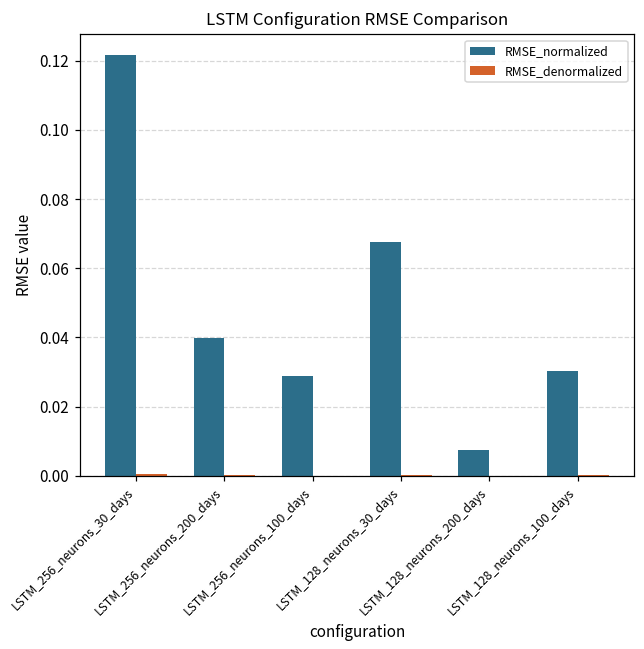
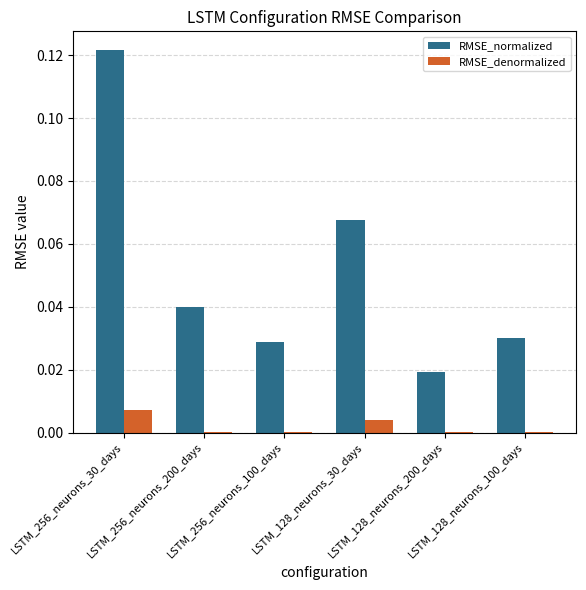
  {
    "RMSE_normalized": {
      "LSTM_256_neurons_30_days": 0.122,
      "LSTM_256_neurons_200_days": 0.040,
      "LSTM_256_neurons_100_days": 0.029,
      "LSTM_128_neurons_30_days": 0.067,
-     "LSTM_128_neurons_200_days": 0.007,
+     "LSTM_128_neurons_200_days": 0.019,
      "LSTM_128_neurons_100_days": 0.030
    },
    "RMSE_denormalized": {
-     "LSTM_256_neurons_30_days": 0.000,
-     "LSTM_128_neurons_30_days": 0.000
+     "LSTM_256_neurons_30_days": 0.007,
+     "LSTM_128_neurons_30_days": 0.004
    }
  }
